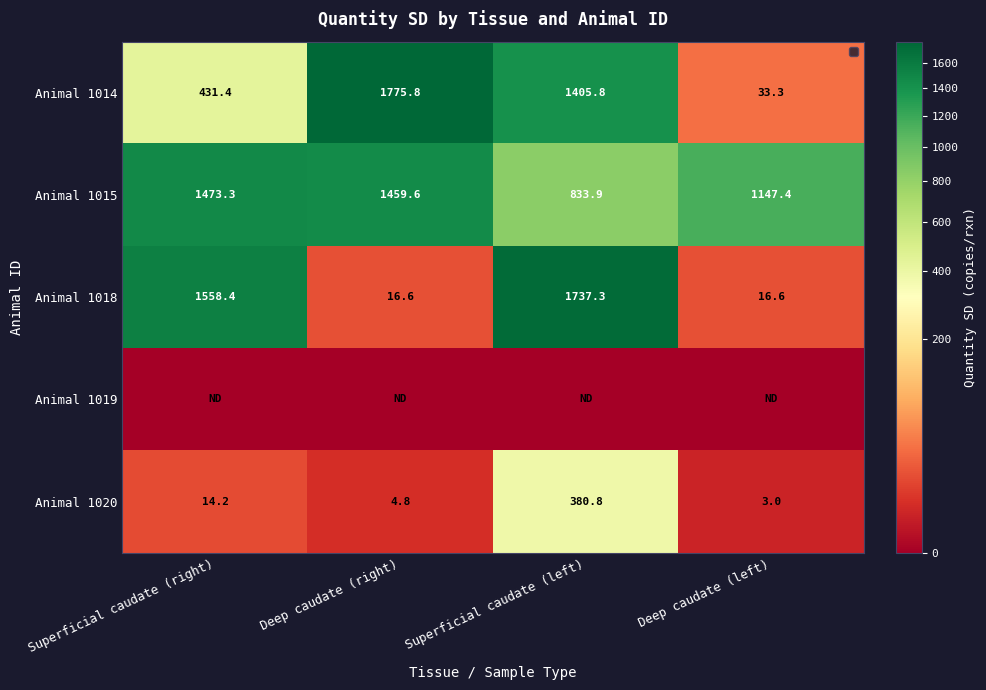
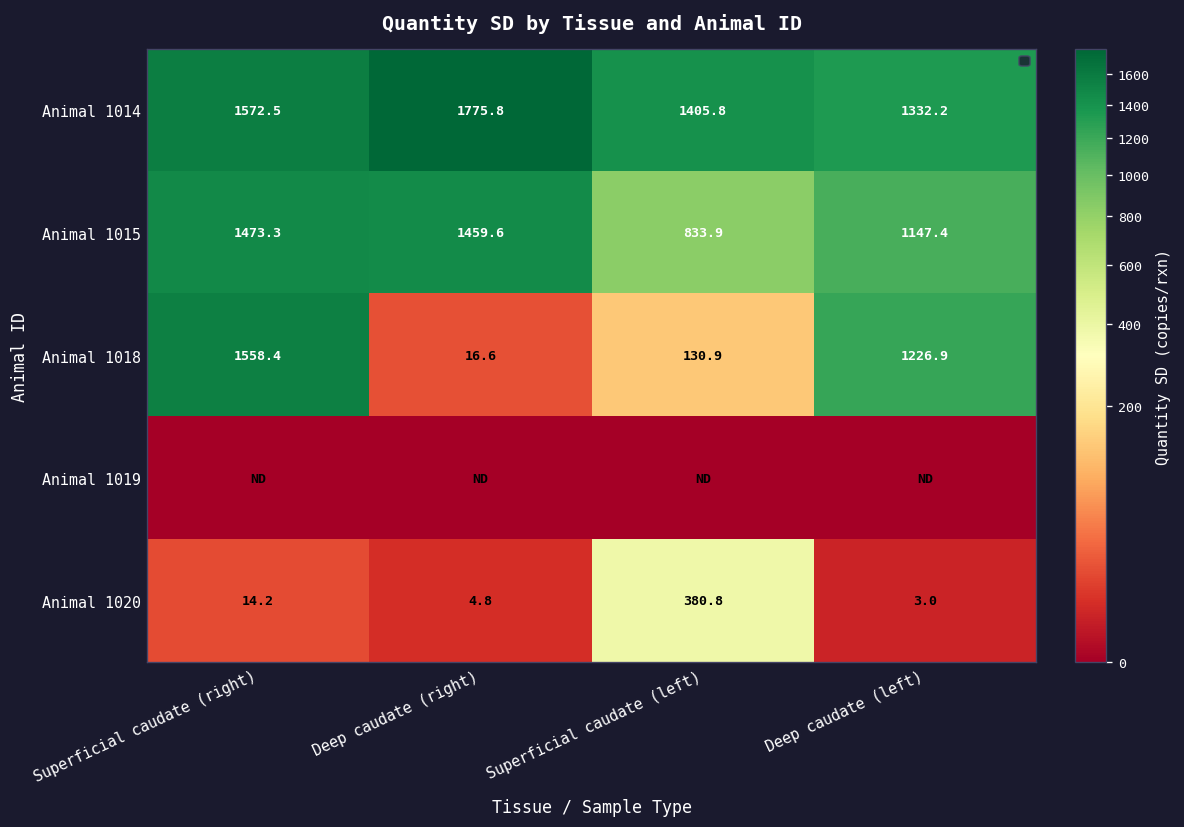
  {
    "Animal 1014": {
-     "Superficial caudate (right)": 431.4,
+     "Superficial caudate (right)": 1572.5,
      "Deep caudate (right)": 1775.8,
      "Superficial caudate (left)": 1405.8,
-     "Deep caudate (left)": 33.3
+     "Deep caudate (left)": 1332.2
    },
    "Animal 1015": {
      "Superficial caudate (right)": 1473.3,
      "Deep caudate (right)": 1459.6,
      "Superficial caudate (left)": 833.9,
      "Deep caudate (left)": 1147.4
    },
    "Animal 1018": {
      "Superficial caudate (right)": 1558.4,
      "Deep caudate (right)": 16.6,
-     "Superficial caudate (left)": 1737.3,
-     "Deep caudate (left)": 16.6
+     "Superficial caudate (left)": 130.9,
+     "Deep caudate (left)": 1226.9
    },
    "Animal 1020": {
      "Superficial caudate (right)": 14.2,
      "Deep caudate (right)": 4.8,
      "Superficial caudate (left)": 380.8,
      "Deep caudate (left)": 3.0
    }
  }
